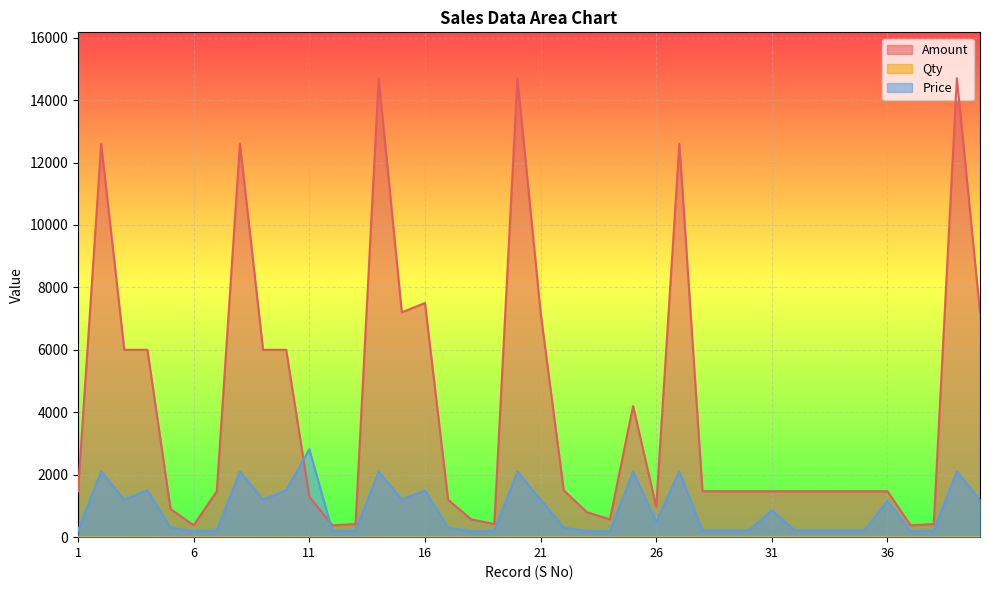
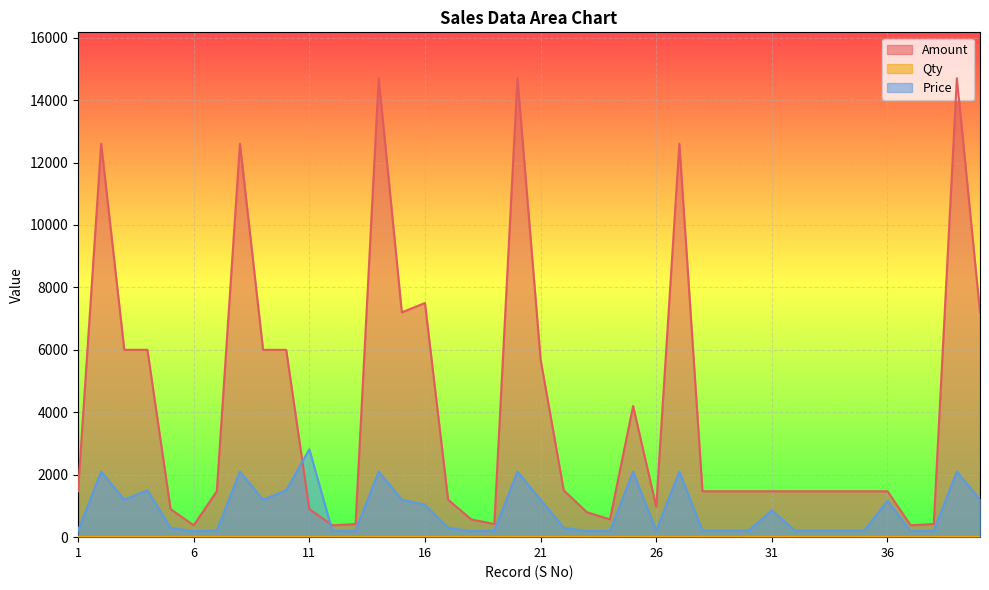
  {
    "Amount": {
      "1": 1500,
      "6": 400,
-     "11": 1300,
+     "11": 900,
      "16": 7500,
-     "21": 7200,
+     "21": 5700,
      "26": 1000,
      "31": 1500,
      "36": 1500
    },
    "Qty": {
      "1": 0,
      "6": 0,
      "11": 0,
      "16": 0,
      "21": 0,
      "26": 0,
      "31": 0,
      "36": 0
    },
    "Price": {
      "1": 200,
      "6": 200,
      "11": 2800,
-     "16": 1500,
+     "16": 1000,
      "21": 1200,
-     "26": 500,
+     "26": 200,
      "31": 900,
      "36": 1200
    }
  }
